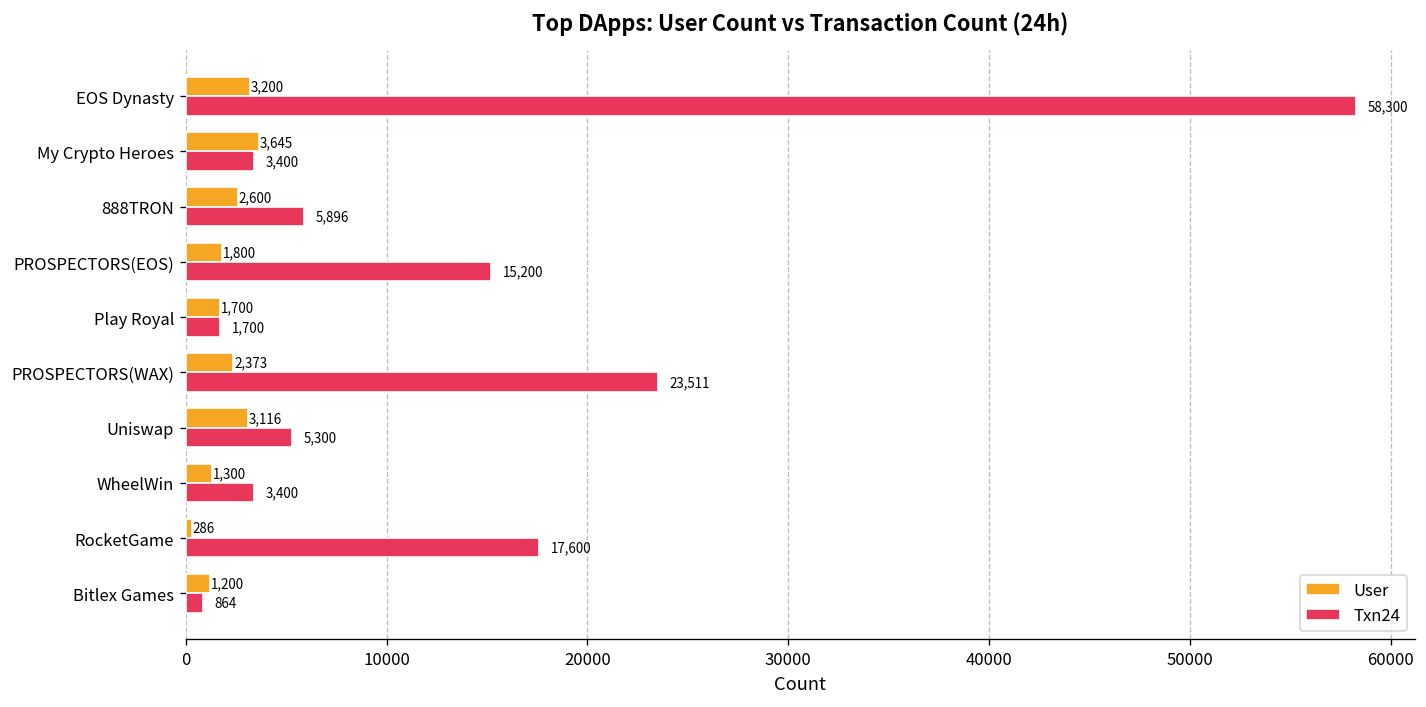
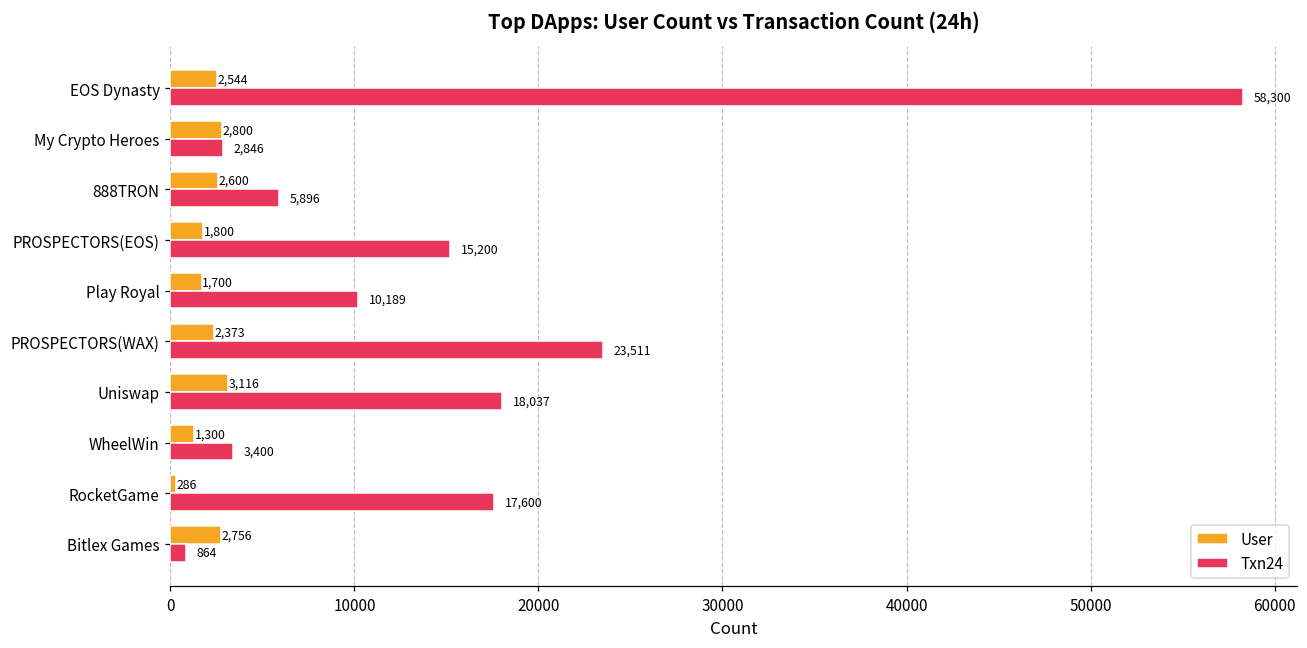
  {
    "User": {
-     "EOS Dynasty": "3,200",
-     "My Crypto Heroes": "3,645",
+     "EOS Dynasty": "2,544",
+     "My Crypto Heroes": "2,800",
      "888TRON": "2,600",
      "PROSPECTORS(EOS)": "1,800",
      "Play Royal": "1,700",
      "PROSPECTORS(WAX)": "2,373",
      "Uniswap": "3,116",
      "WheelWin": "1,300",
      "RocketGame": "286",
-     "Bitlex Games": "1,200"
+     "Bitlex Games": "2,756"
    },
    "Txn24": {
      "EOS Dynasty": "58,300",
-     "My Crypto Heroes": "3,400",
+     "My Crypto Heroes": "2,846",
      "888TRON": "5,896",
      "PROSPECTORS(EOS)": "15,200",
-     "Play Royal": "1,700",
+     "Play Royal": "10,189",
      "PROSPECTORS(WAX)": "23,511",
-     "Uniswap": "5,300",
+     "Uniswap": "18,037",
      "WheelWin": "3,400",
      "RocketGame": "17,600",
      "Bitlex Games": "864"
    }
  }
